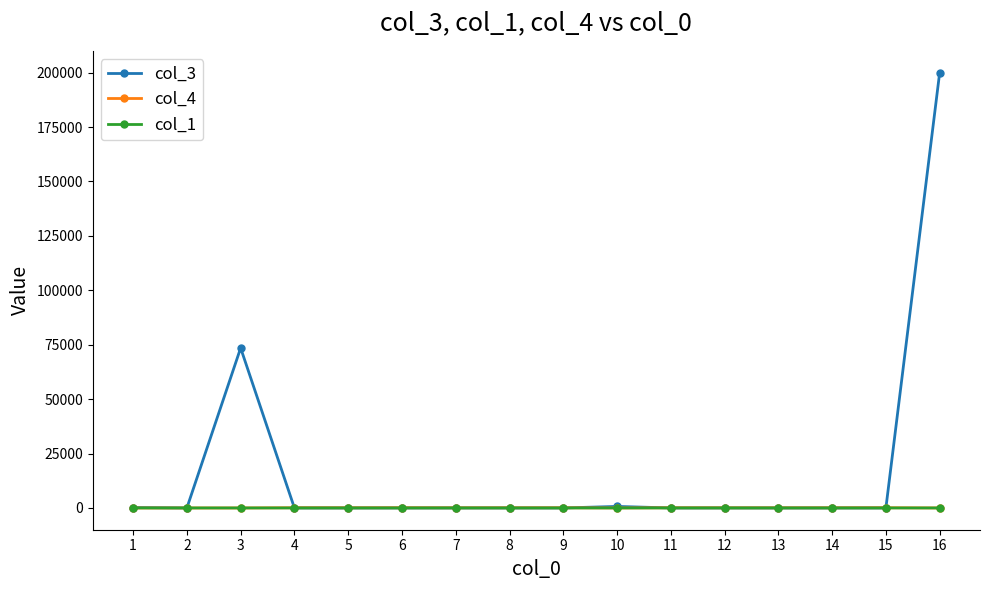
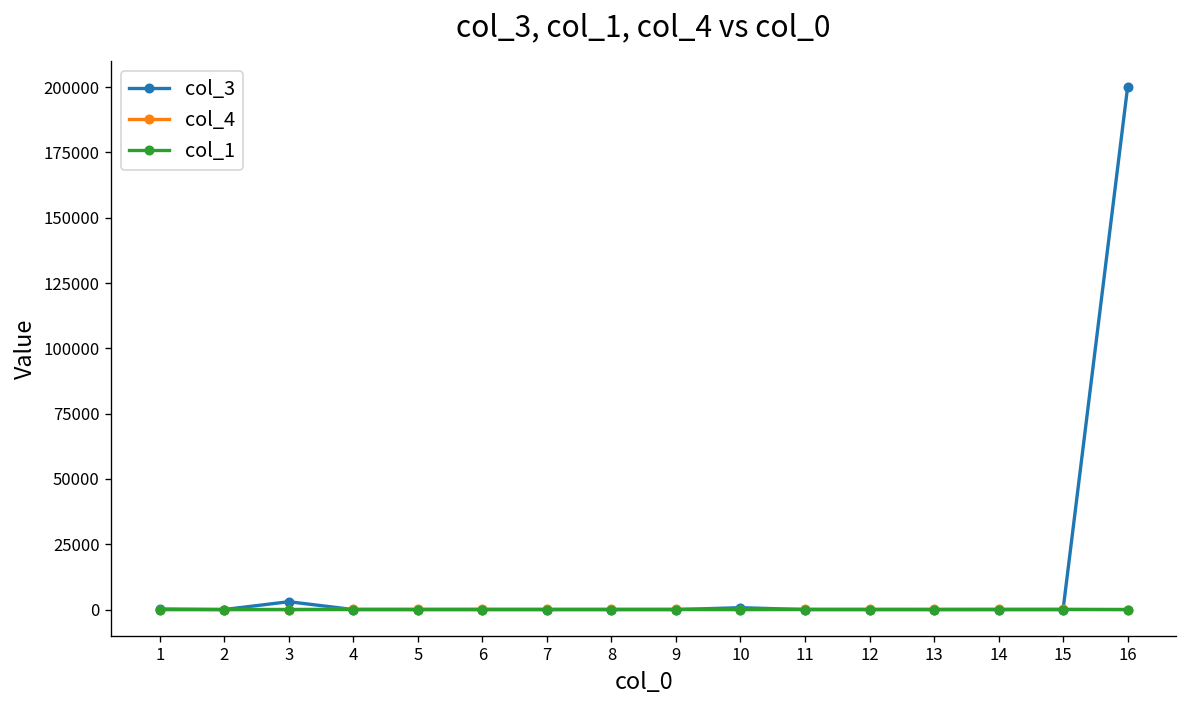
  {
    "col_3": {
-     "3": 73000,
+     "3": 3000,
      "16": 200000
    },
    "col_1": {
      "3": 0,
      "16": 0
    }
  }
